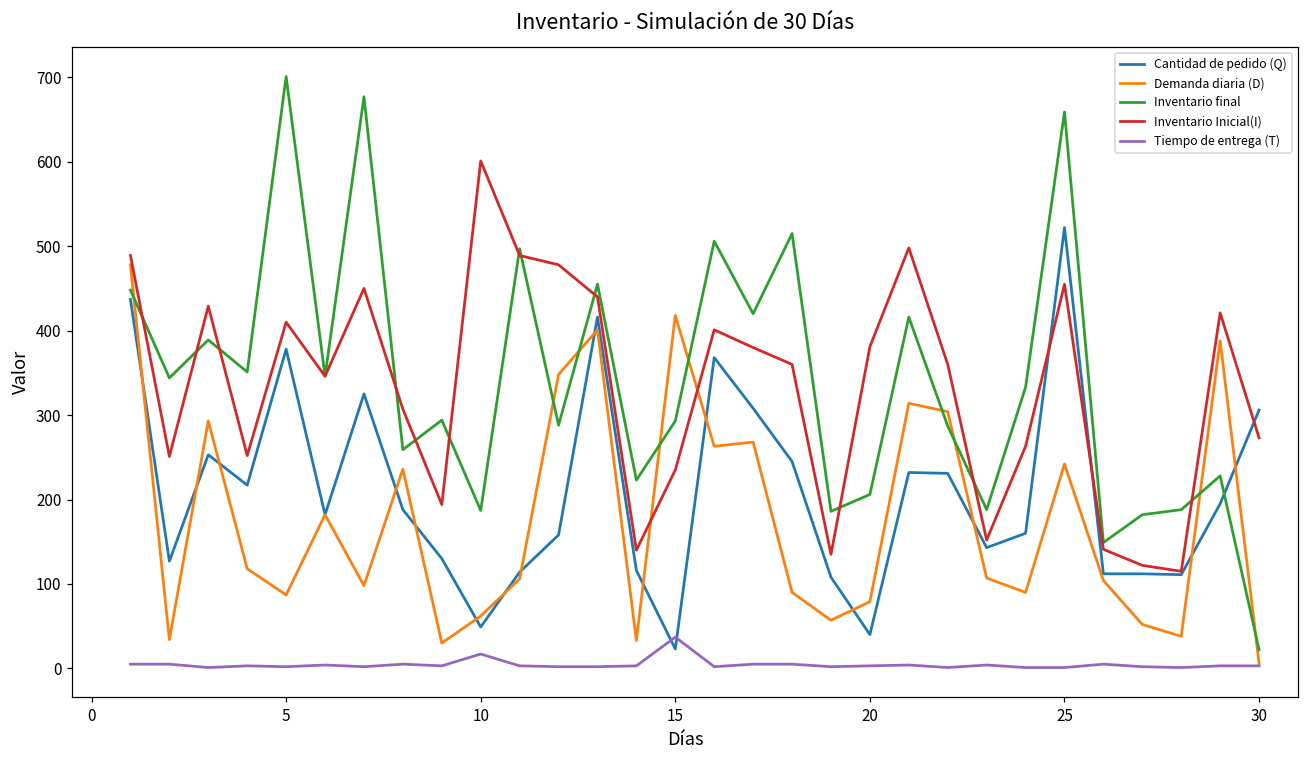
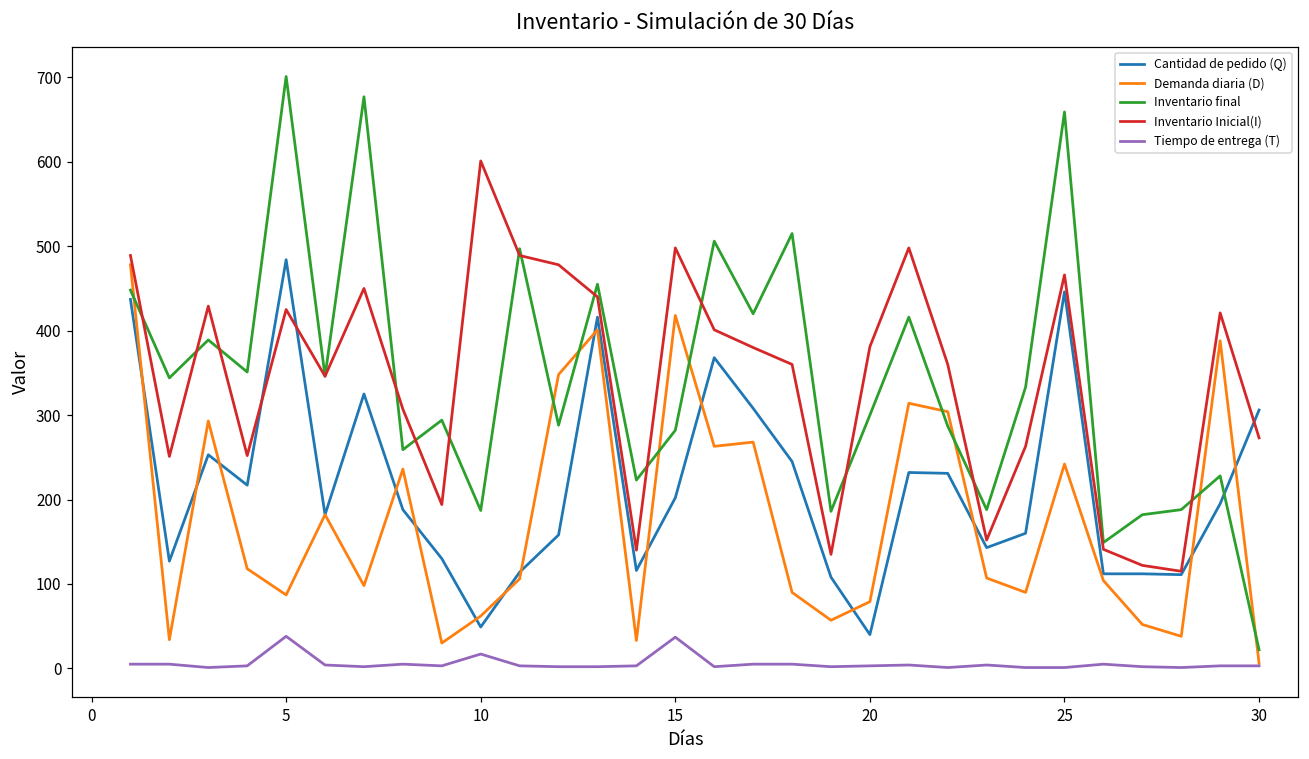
  {
    "Cantidad de pedido (Q)": {
-     "5": 380,
+     "5": 480,
      "10": 50,
-     "15": 20,
+     "15": 200,
      "20": 40,
-     "25": 520,
+     "25": 450,
      "30": 310
    },
    "Demanda diaria (D)": {
      "5": 90,
      "10": 60,
      "15": 420,
      "20": 80,
      "25": 240
    },
    "Inventario final": {
      "5": 700,
      "10": 190,
-     "15": 290,
-     "20": 210,
+     "15": 280,
+     "20": 300,
      "25": 660,
      "30": 20
    },
    "Inventario Inicial(I)": {
-     "5": 410,
+     "5": 430,
      "10": 600,
-     "15": 240,
+     "15": 500,
      "20": 380,
-     "25": 460,
+     "25": 470,
      "30": 270
    },
    "Tiempo de entrega (T)": {
-     "5": 0,
+     "5": 40,
      "10": 20,
      "15": 40,
      "20": 0,
      "25": 0
    }
  }
